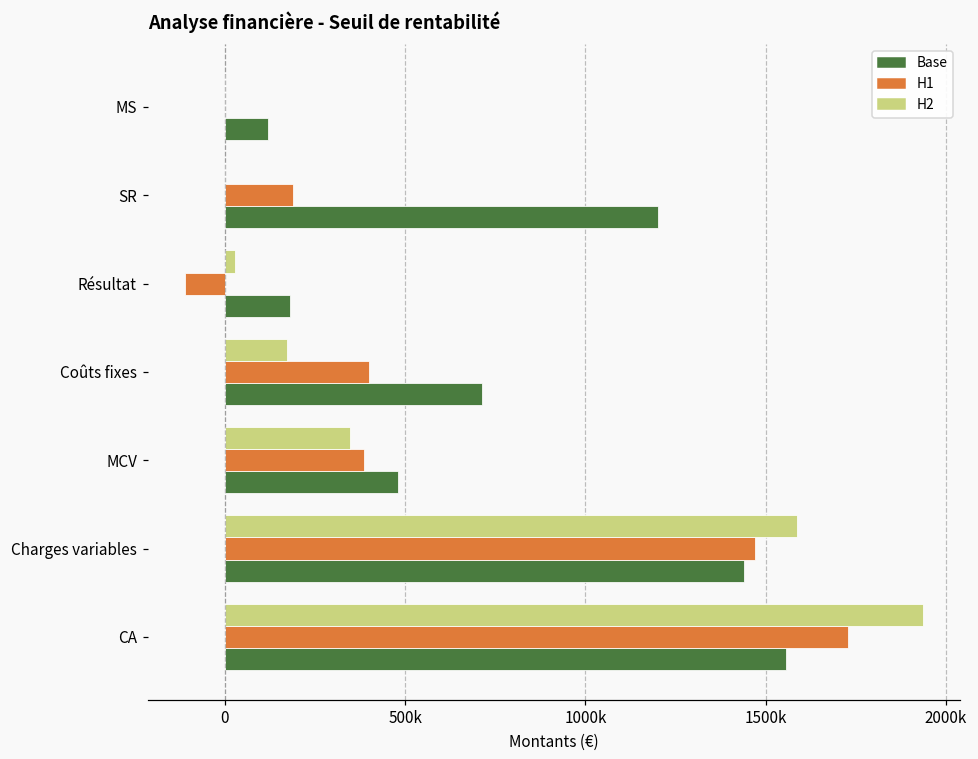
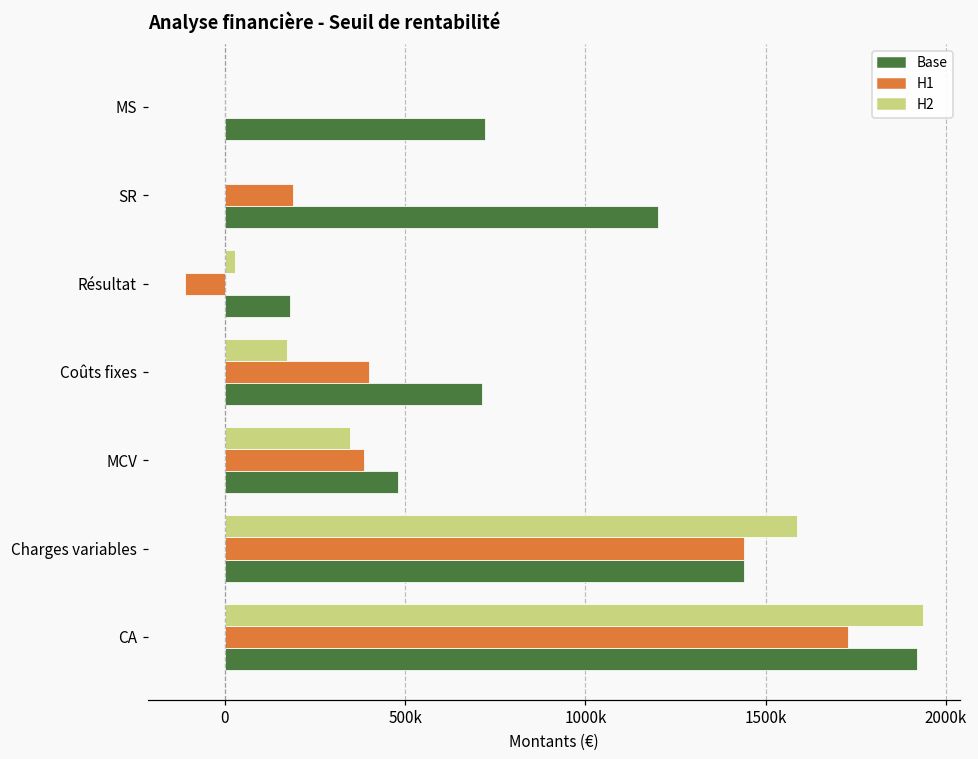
  {
    "Base": {
-     "MS": 120000,
+     "MS": 720000,
      "SR": 1200000,
      "Résultat": 180000,
      "Coûts fixes": 710000,
      "MCV": 480000,
      "Charges variables": 1440000,
-     "CA": 1560000
+     "CA": 1920000
    },
    "H1": {
      "MS": 0,
      "SR": 190000,
      "Résultat": -110000,
      "Coûts fixes": 400000,
      "MCV": 380000,
-     "Charges variables": 1470000,
+     "Charges variables": 1440000,
      "CA": 1730000
    },
    "H2": {
      "MS": 0,
      "SR": 0,
      "Résultat": 30000,
      "Coûts fixes": 170000,
      "MCV": 350000,
      "Charges variables": 1590000,
      "CA": 1940000
    }
  }
